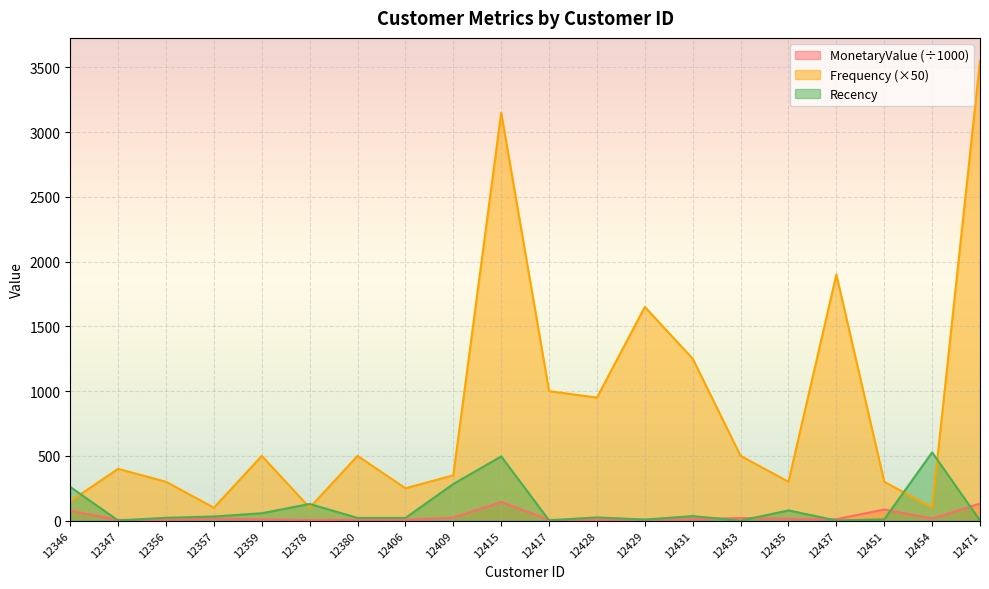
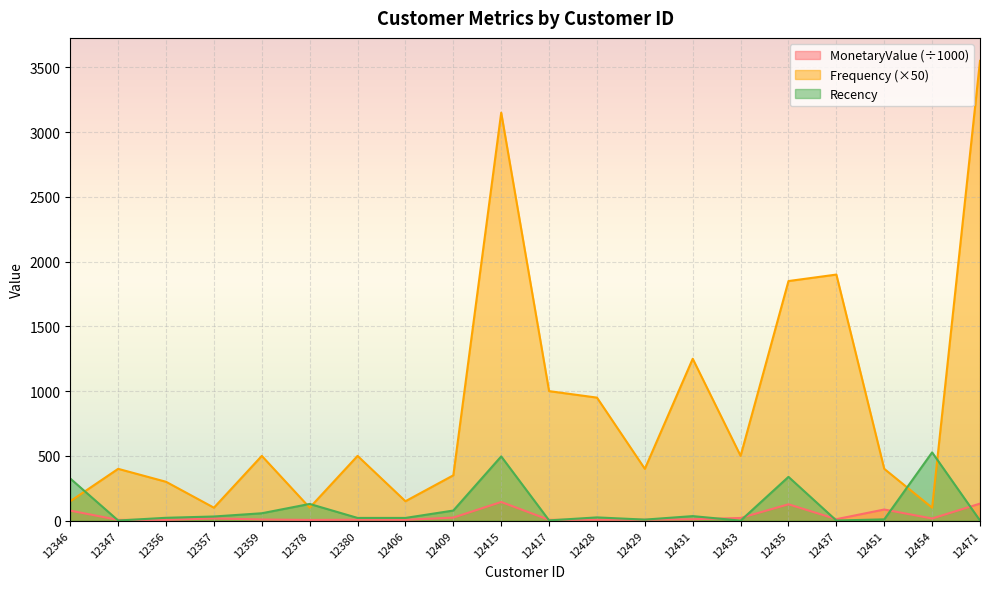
  {
    "MonetaryValue (÷1000)": {
      "12346": 80,
      "12359": 10,
      "12378": 10,
      "12409": 20,
      "12415": 140,
      "12431": 10,
      "12433": 20,
-     "12435": 10,
+     "12435": 130,
      "12451": 90,
      "12454": 20,
      "12471": 130
    },
    "Frequency (×50)": {
      "12346": 150,
      "12347": 400,
      "12356": 300,
      "12357": 100,
      "12359": 500,
      "12378": 100,
      "12380": 500,
-     "12406": 250,
+     "12406": 150,
      "12409": 350,
      "12415": 3150,
      "12417": 1000,
      "12428": 950,
-     "12429": 1650,
+     "12429": 400,
      "12431": 1250,
      "12433": 500,
-     "12435": 300,
+     "12435": 1850,
      "12437": 1900,
-     "12451": 300,
+     "12451": 400,
      "12454": 100,
      "12471": 3550
    },
    "Recency": {
-     "12346": 260,
+     "12346": 330,
      "12359": 60,
      "12378": 130,
-     "12409": 280,
+     "12409": 80,
      "12415": 500,
      "12431": 40,
      "12433": 0,
-     "12435": 80,
+     "12435": 340,
      "12451": 10,
      "12454": 530,
      "12471": 0
    }
  }
